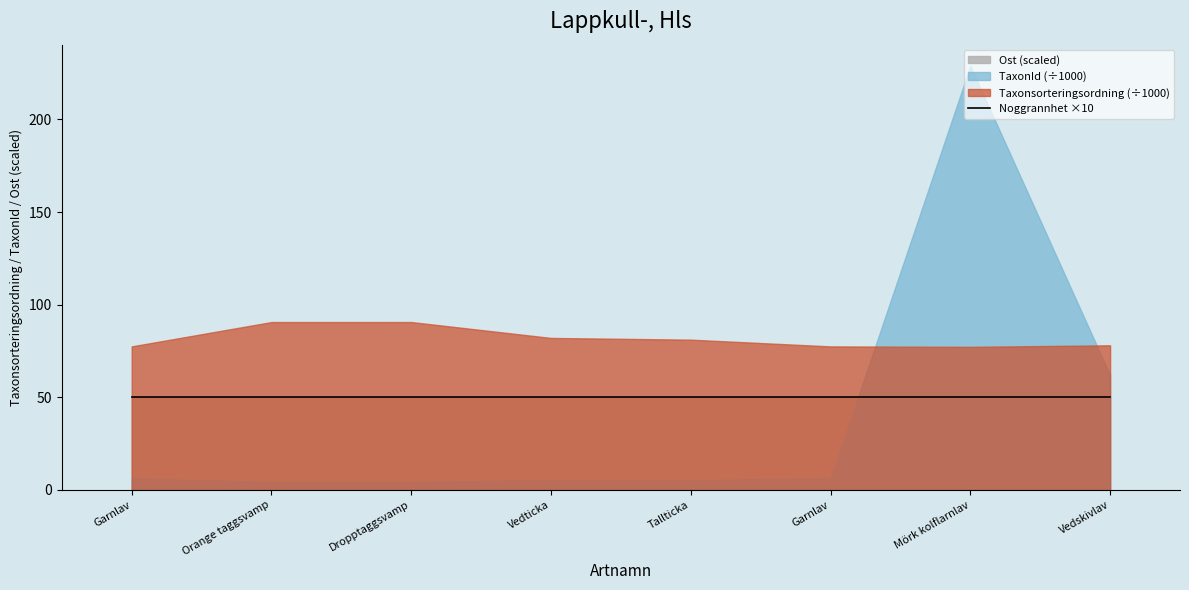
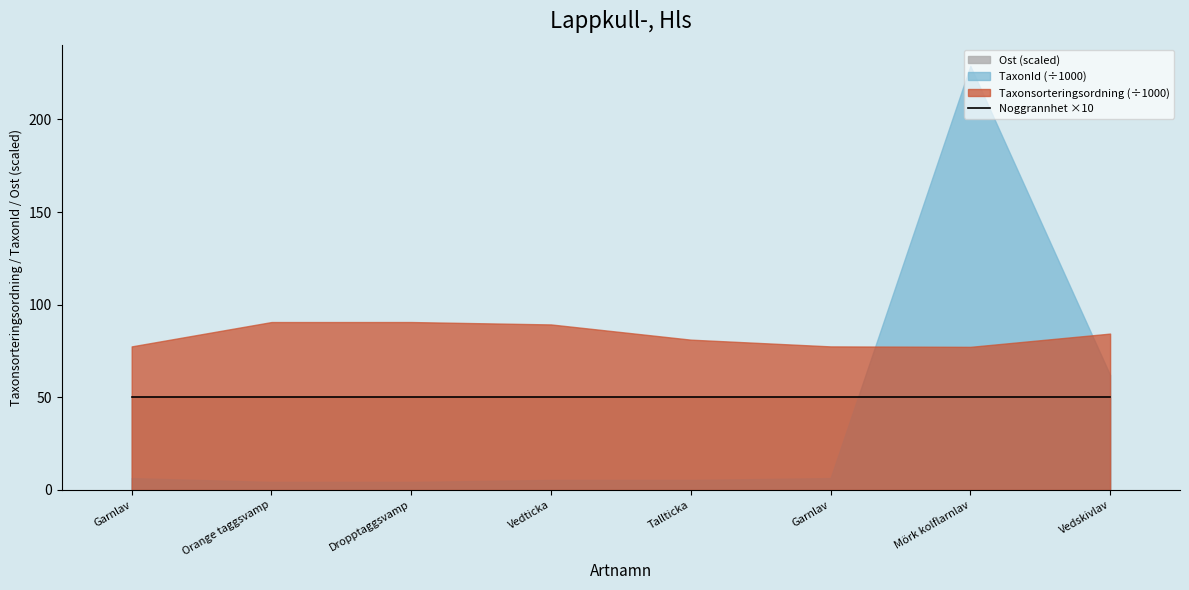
  {
    "Ost (scaled)": {
      "Orange taggsvamp": 50,
      "Dropptaggsvamp": 50,
      "Vedticka": 50,
      "Tallticka": 50,
      "Mörk kolflarnlav": 50,
      "Vedskivlav": 50
    },
    "TaxonId (÷1000)": {
      "Orange taggsvamp": 4,
      "Dropptaggsvamp": 4,
      "Vedticka": 5,
      "Tallticka": 5,
      "Vedskivlav": 62
    },
    "Taxonsorteringsordning (÷1000)": {
      "Orange taggsvamp": 91,
      "Dropptaggsvamp": 91,
-     "Vedticka": 82,
+     "Vedticka": 89,
      "Tallticka": 81,
      "Mörk kolflarnlav": 77,
-     "Vedskivlav": 78
+     "Vedskivlav": 84
    }
  }
